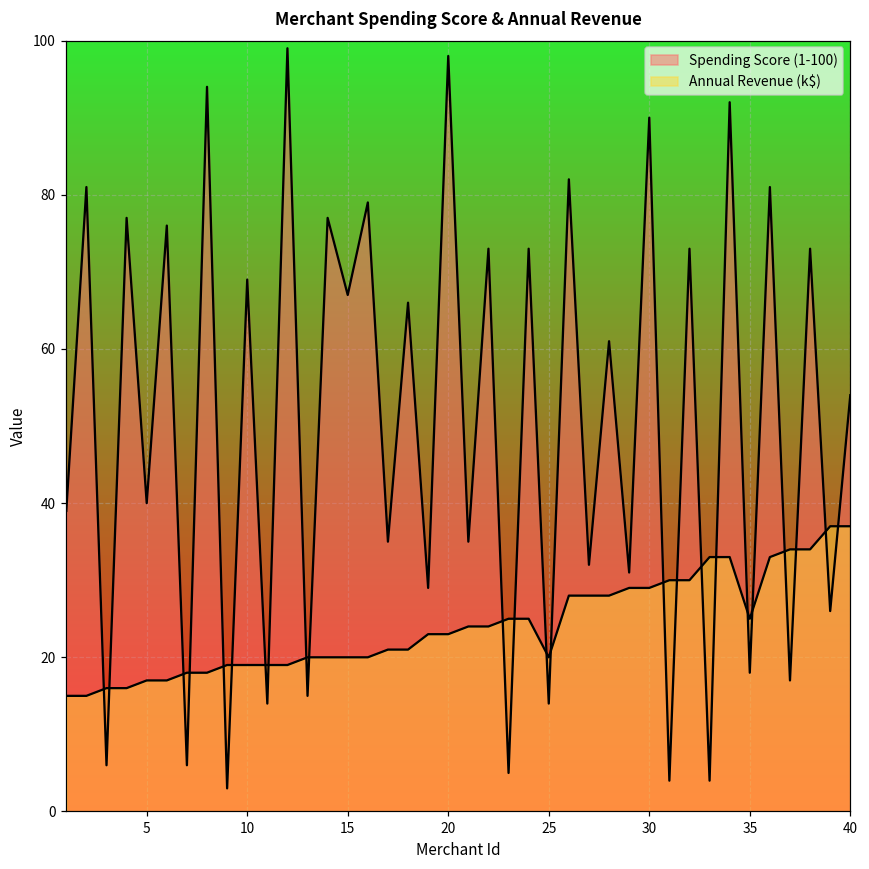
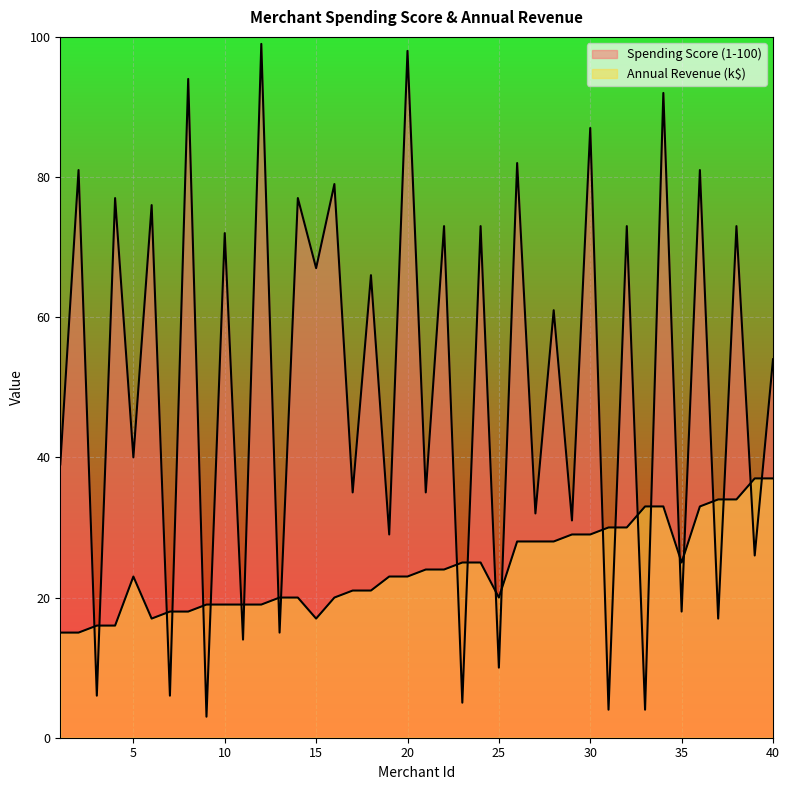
  {
    "Spending Score (1-100)": {
      "5": 40,
-     "10": 69,
+     "10": 72,
      "15": 67,
      "20": 98,
-     "25": 14,
-     "30": 90,
+     "25": 10,
+     "30": 87,
      "35": 18,
      "40": 54
    },
    "Annual Revenue (k$)": {
-     "5": 17,
+     "5": 23,
      "10": 19,
-     "15": 20,
+     "15": 17,
      "20": 23,
      "25": 20,
      "30": 29,
      "35": 25,
      "40": 37
    }
  }
